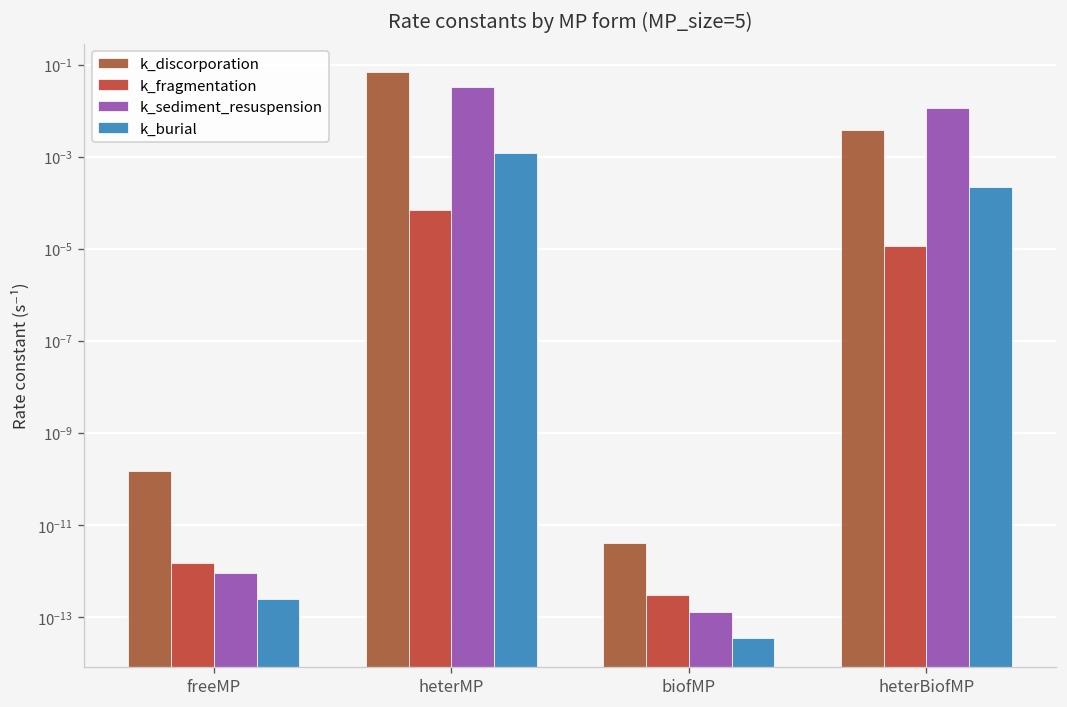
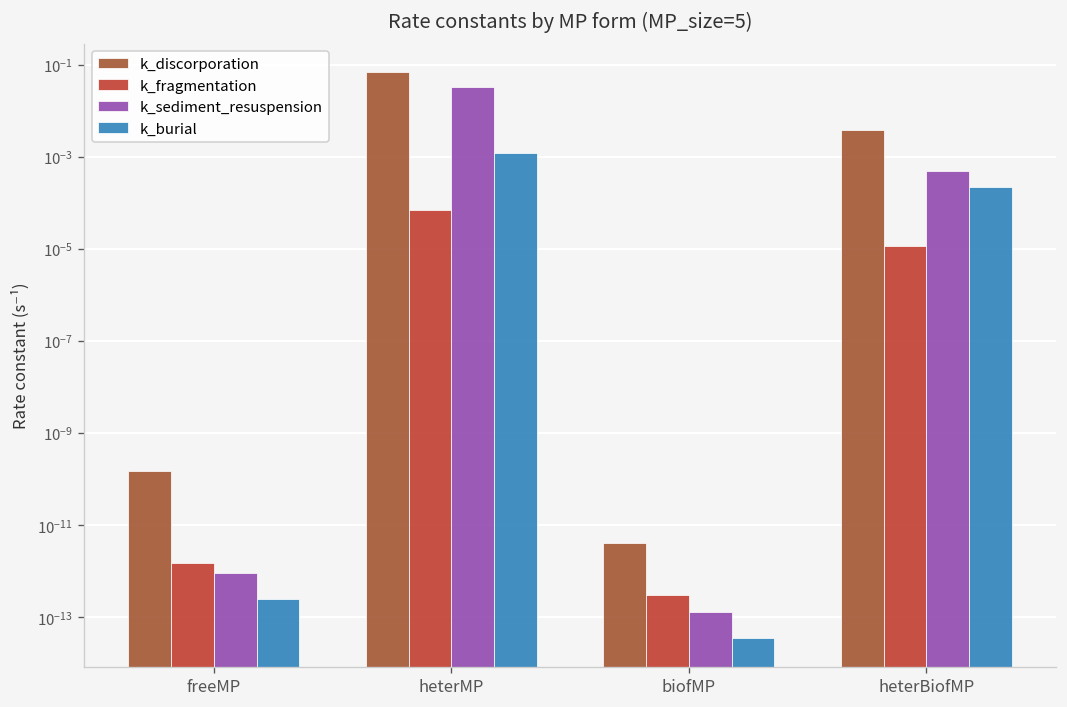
  {
    "k_sediment_resuspension": {
      "freeMP": 0.000000000001,
      "heterMP": 0.03,
      "biofMP": 0.000000000000,
-     "heterBiofMP": 0.011
+     "heterBiofMP": 0.0005
    },
    "k_burial": {
      "freeMP": 0.000000000000,
      "heterMP": 0.0012,
      "biofMP": 0.000000000000,
      "heterBiofMP": 0.0002
    }
  }
